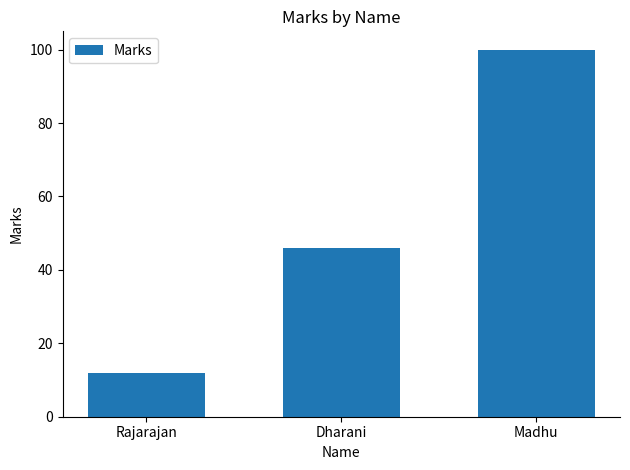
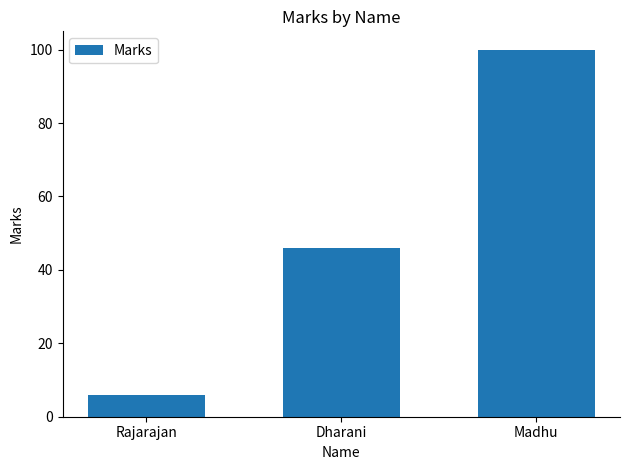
  {
-   "Rajarajan": 12,
+   "Rajarajan": 6,
    "Dharani": 46,
    "Madhu": 100
  }
